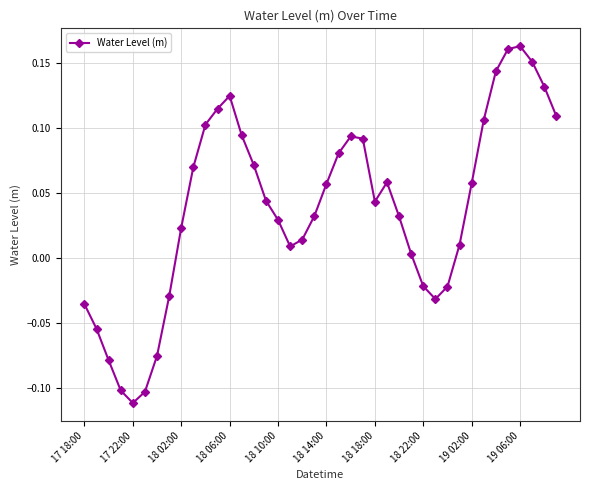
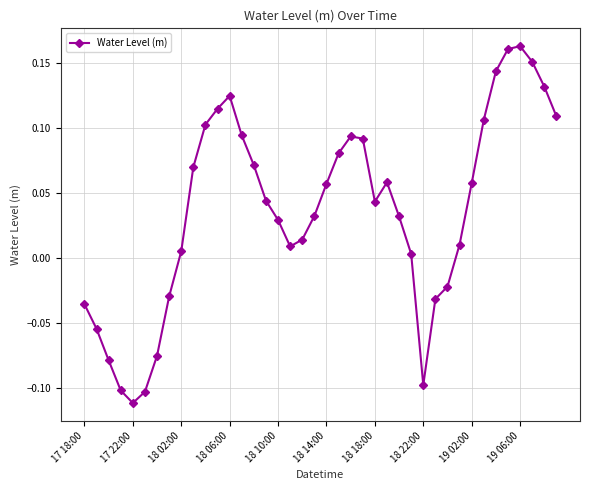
  {
    "17 18:00": -0.036,
    "17 22:00": -0.112,
-   "18 02:00": 0.023,
+   "18 02:00": 0.005,
    "18 06:00": 0.125,
    "18 10:00": 0.029,
    "18 14:00": 0.057,
    "18 18:00": 0.043,
-   "18 22:00": -0.022,
+   "18 22:00": -0.098,
    "19 02:00": 0.058,
    "19 06:00": 0.163
  }
